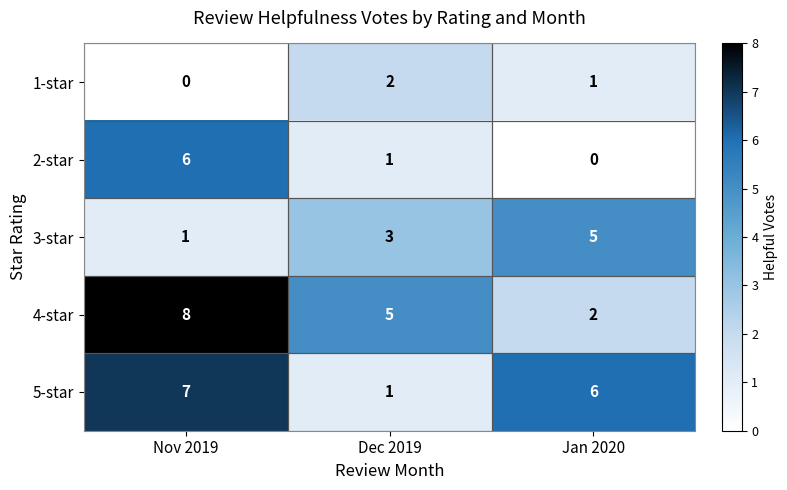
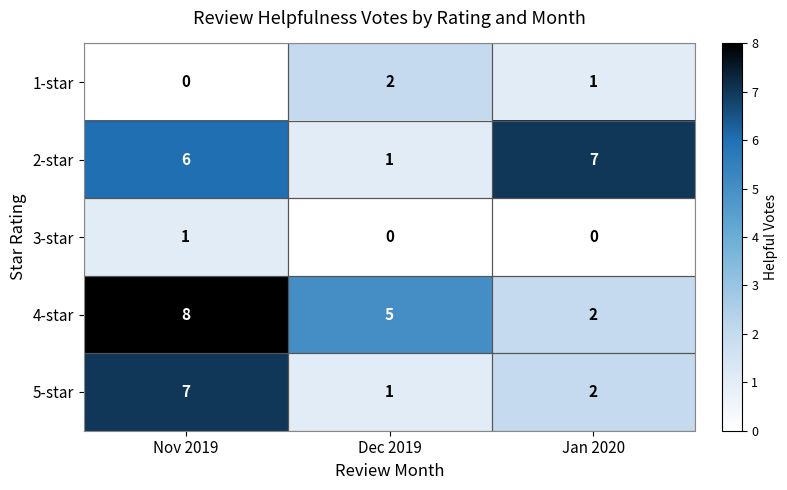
  {
    "1-star": {
      "Nov 2019": 0,
      "Dec 2019": 2,
      "Jan 2020": 1
    },
    "2-star": {
      "Nov 2019": 6,
      "Dec 2019": 1,
-     "Jan 2020": 0
+     "Jan 2020": 7
    },
    "3-star": {
      "Nov 2019": 1,
-     "Dec 2019": 3,
-     "Jan 2020": 5
+     "Dec 2019": 0,
+     "Jan 2020": 0
    },
    "4-star": {
      "Nov 2019": 8,
      "Dec 2019": 5,
      "Jan 2020": 2
    },
    "5-star": {
      "Nov 2019": 7,
      "Dec 2019": 1,
-     "Jan 2020": 6
+     "Jan 2020": 2
    }
  }
